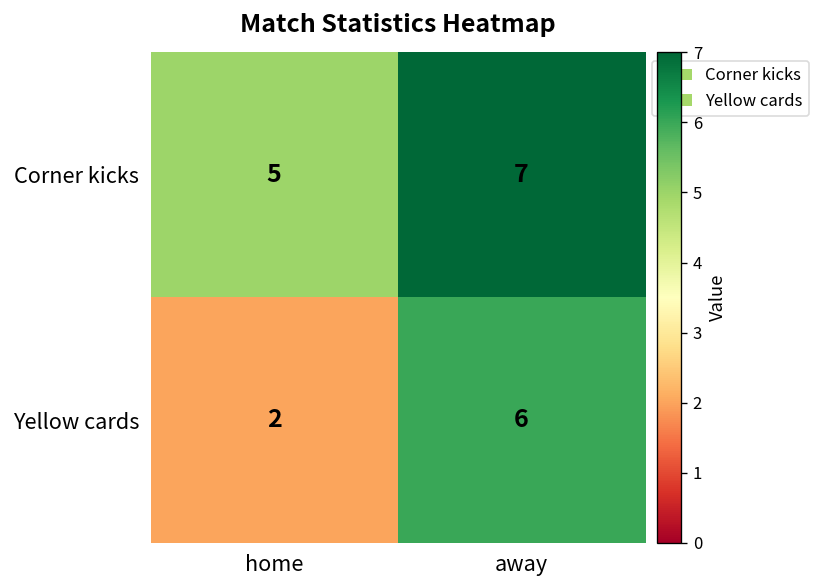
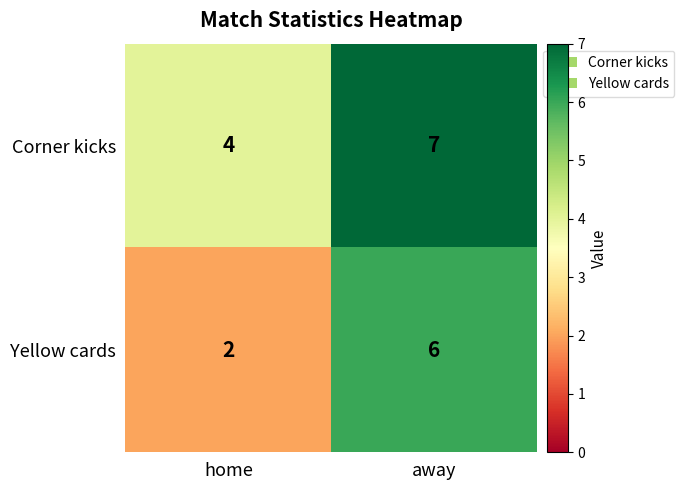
  {
    "Corner kicks": {
-     "home": 5,
+     "home": 4,
      "away": 7
    },
    "Yellow cards": {
      "home": 2,
      "away": 6
    }
  }
